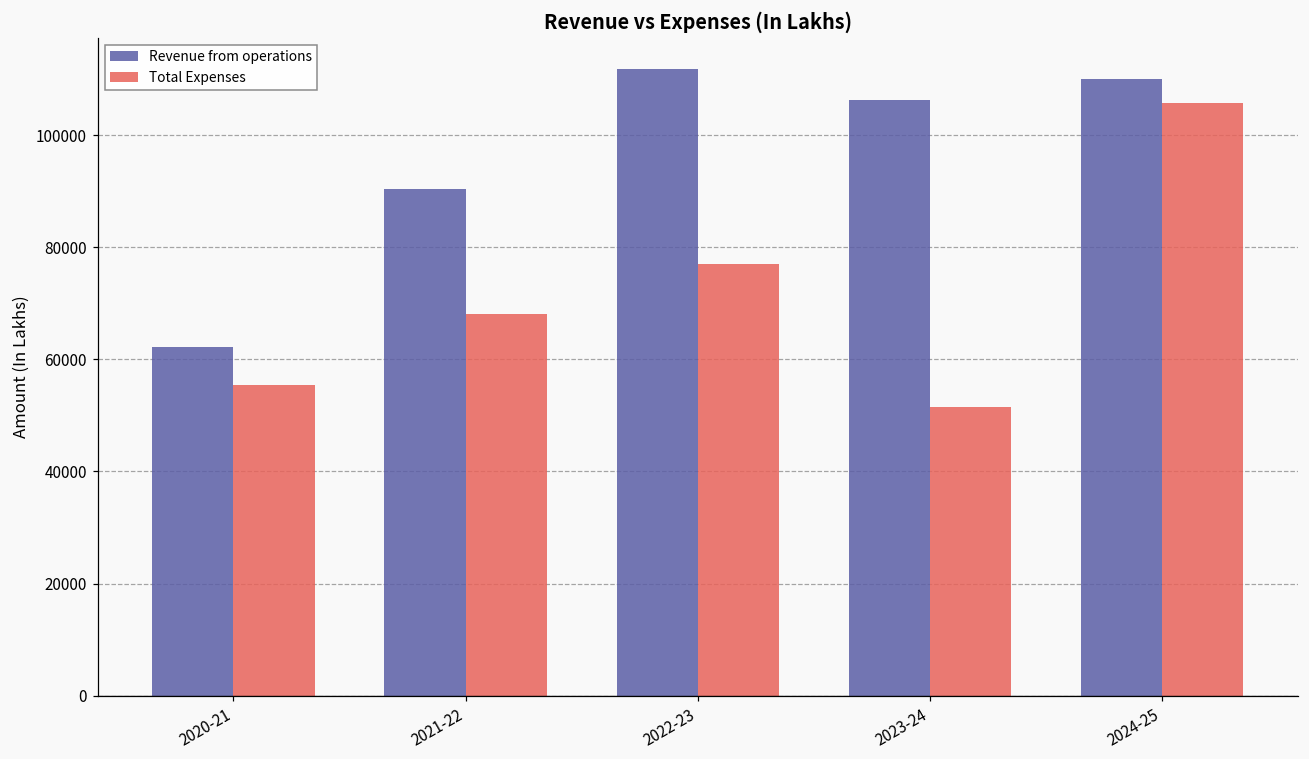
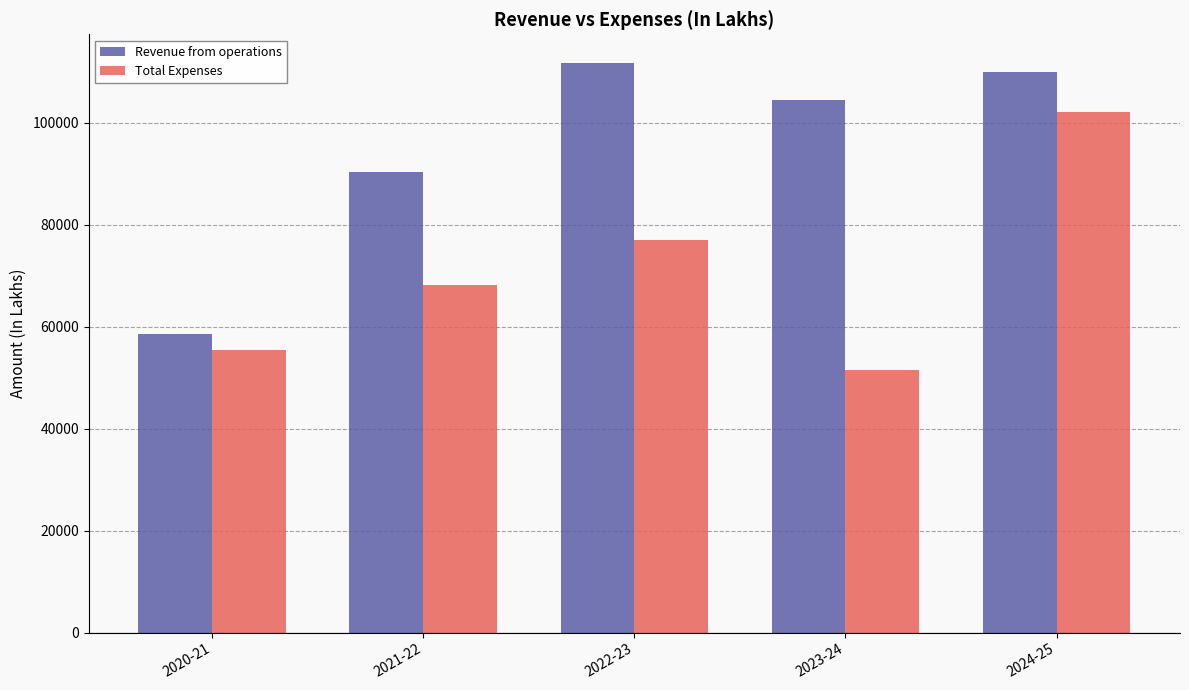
  {
    "Revenue from operations": {
-     "2020-21": 62000,
+     "2020-21": 59000,
      "2021-22": 90000,
      "2022-23": 112000,
-     "2023-24": 106000,
+     "2023-24": 104000,
      "2024-25": 110000
    },
    "Total Expenses": {
      "2020-21": 55000,
      "2021-22": 68000,
      "2022-23": 77000,
      "2023-24": 51000,
-     "2024-25": 106000
+     "2024-25": 102000
    }
  }
